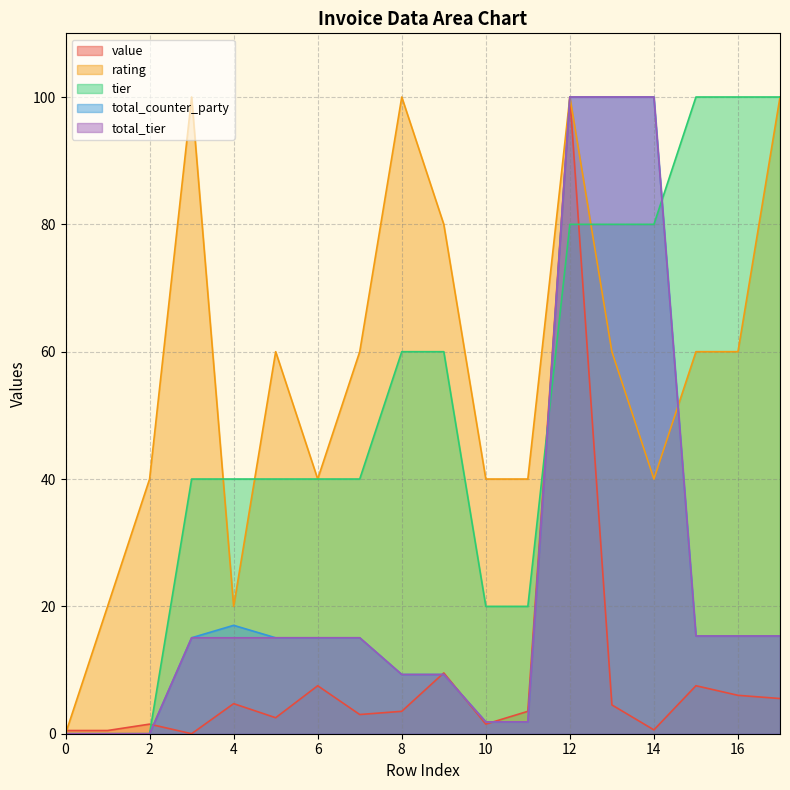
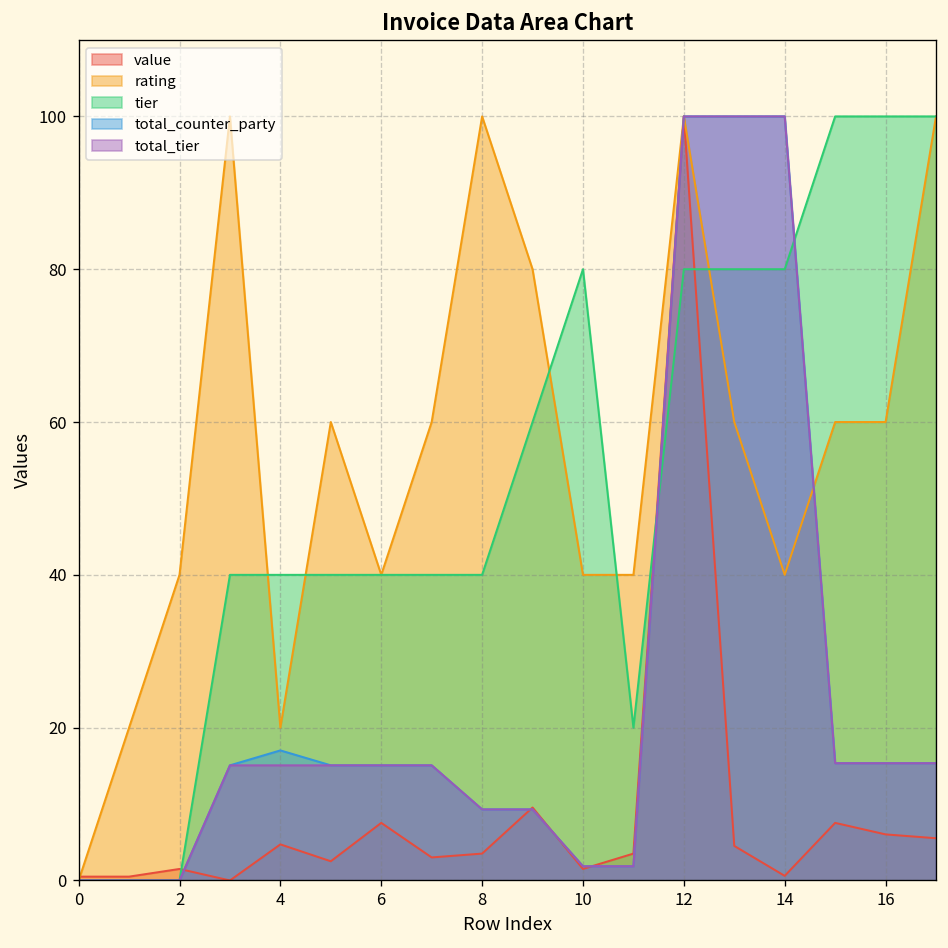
  {
    "value": {
      "0": 1,
      "2": 2,
      "4": 5,
      "6": 8,
      "8": 4,
      "14": 1,
      "16": 6
    },
    "rating": {
      "2": 40,
      "4": 20,
      "8": 100,
      "10": 40,
      "14": 40,
      "16": 60
    },
    "tier": {
      "4": 40,
-     "8": 60,
-     "10": 20,
+     "8": 40,
+     "10": 80,
      "12": 80,
      "14": 80,
      "16": 100
    },
    "total_counter_party": {
      "4": 17
    },
    "total_tier": {
      "4": 15
    }
  }
